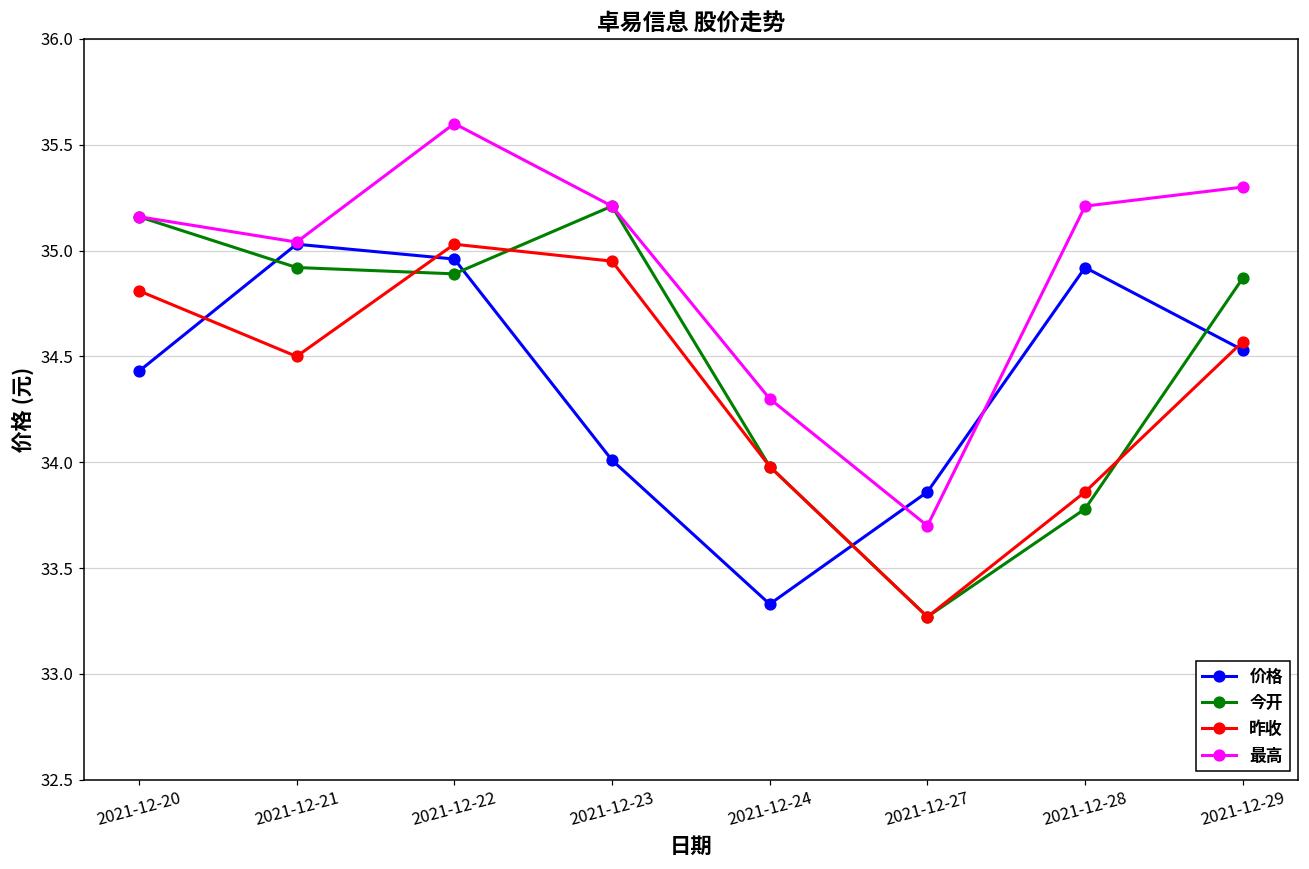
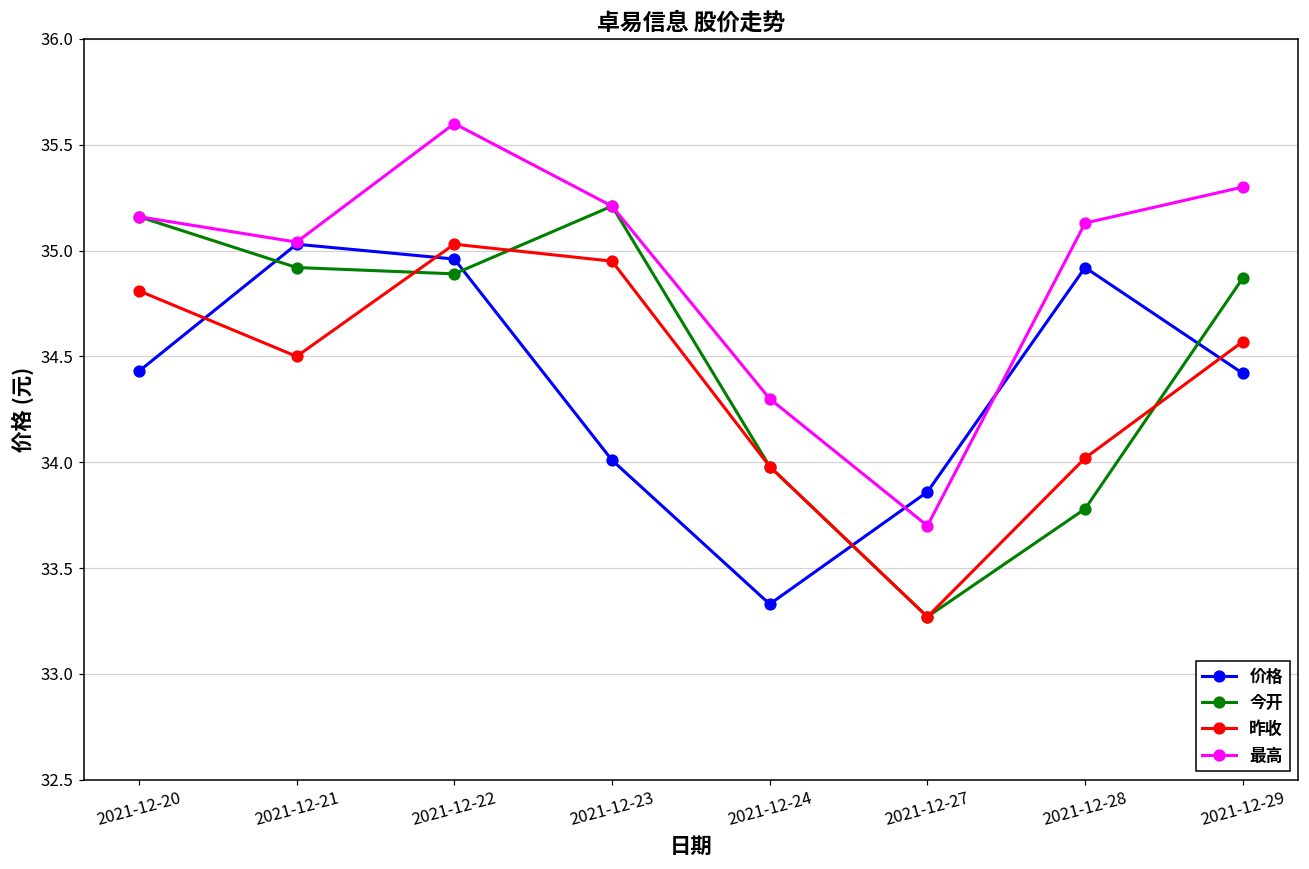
  {
    "价格": {
      "2021-12-20": 34.43,
      "2021-12-22": 34.96,
      "2021-12-23": 34.01,
      "2021-12-24": 33.33,
      "2021-12-27": 33.86,
      "2021-12-28": 34.92,
-     "2021-12-29": 34.53
+     "2021-12-29": 34.42
    },
    "今开": {
      "2021-12-21": 34.92,
      "2021-12-22": 34.89,
      "2021-12-28": 33.78,
      "2021-12-29": 34.87
    },
    "昨收": {
      "2021-12-20": 34.81,
      "2021-12-21": 34.50,
      "2021-12-22": 35.03,
      "2021-12-23": 34.95,
-     "2021-12-28": 33.86,
+     "2021-12-28": 34.02,
      "2021-12-29": 34.57
    },
    "最高": {
      "2021-12-22": 35.60,
      "2021-12-24": 34.30,
      "2021-12-27": 33.70,
-     "2021-12-28": 35.21,
+     "2021-12-28": 35.13,
      "2021-12-29": 35.30
    }
  }
